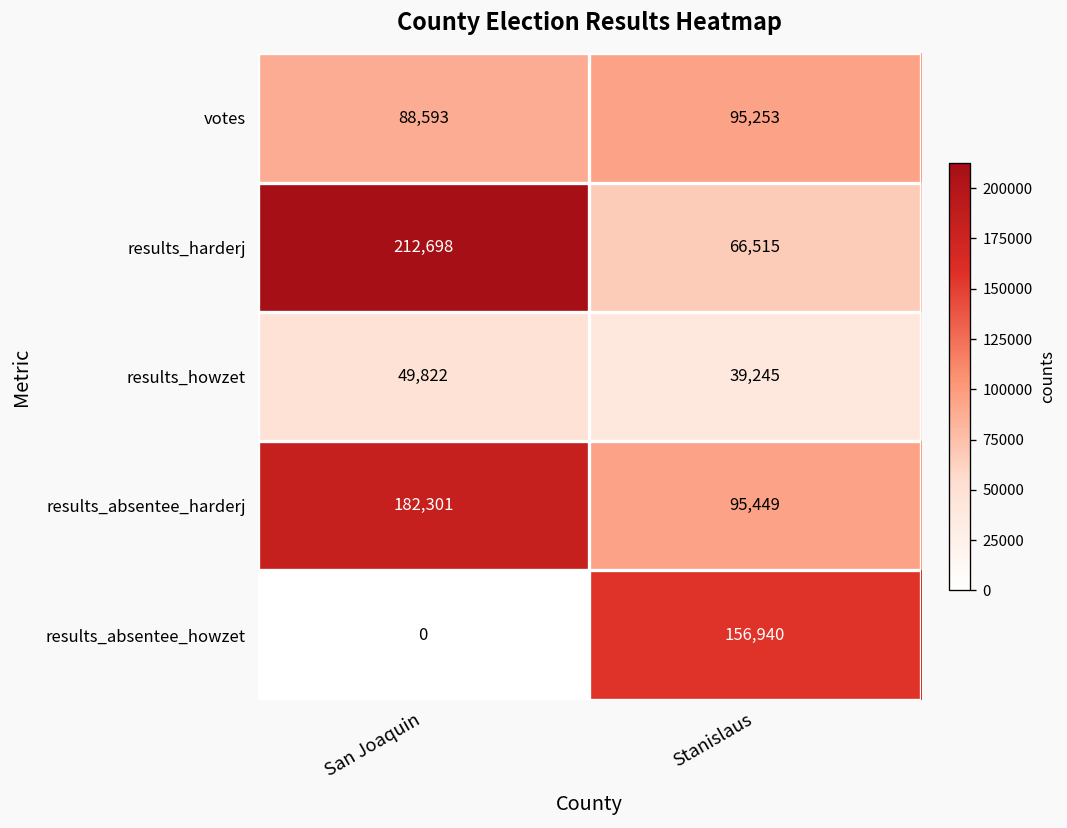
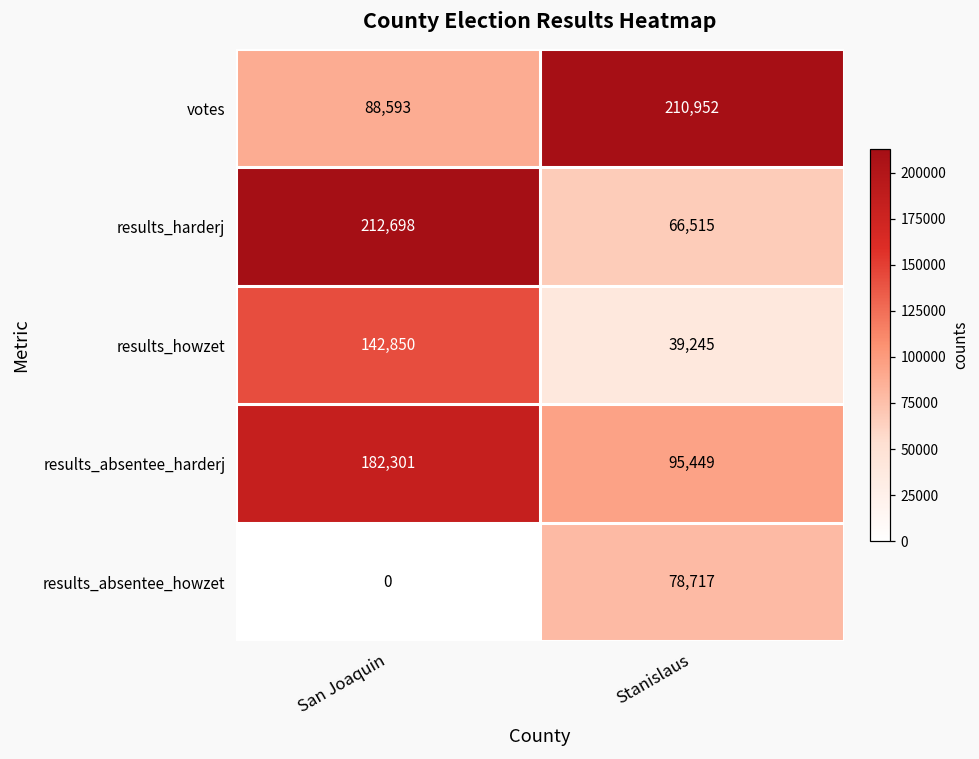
  {
    "votes": {
      "San Joaquin": "88,593",
-     "Stanislaus": "95,253"
+     "Stanislaus": "210,952"
    },
    "results_harderj": {
      "San Joaquin": "212,698",
      "Stanislaus": "66,515"
    },
    "results_howzet": {
-     "San Joaquin": "49,822",
+     "San Joaquin": "142,850",
      "Stanislaus": "39,245"
    },
    "results_absentee_harderj": {
      "San Joaquin": "182,301",
      "Stanislaus": "95,449"
    },
    "results_absentee_howzet": {
      "San Joaquin": "0",
-     "Stanislaus": "156,940"
+     "Stanislaus": "78,717"
    }
  }
